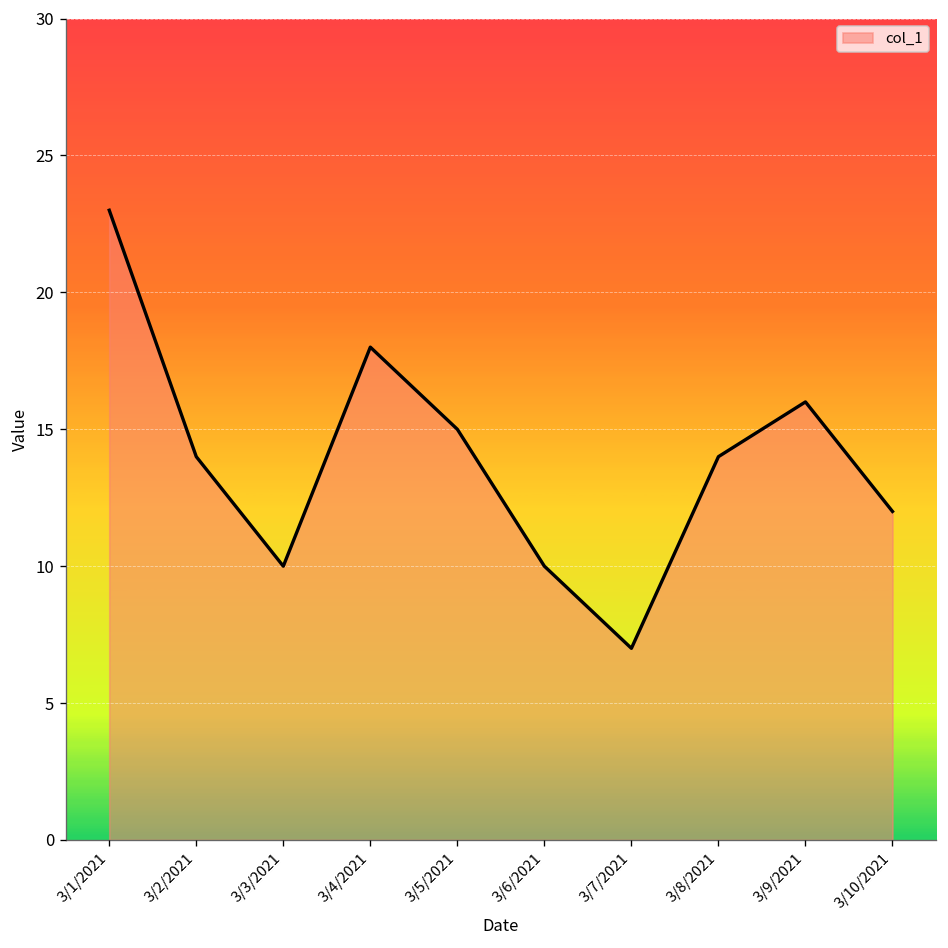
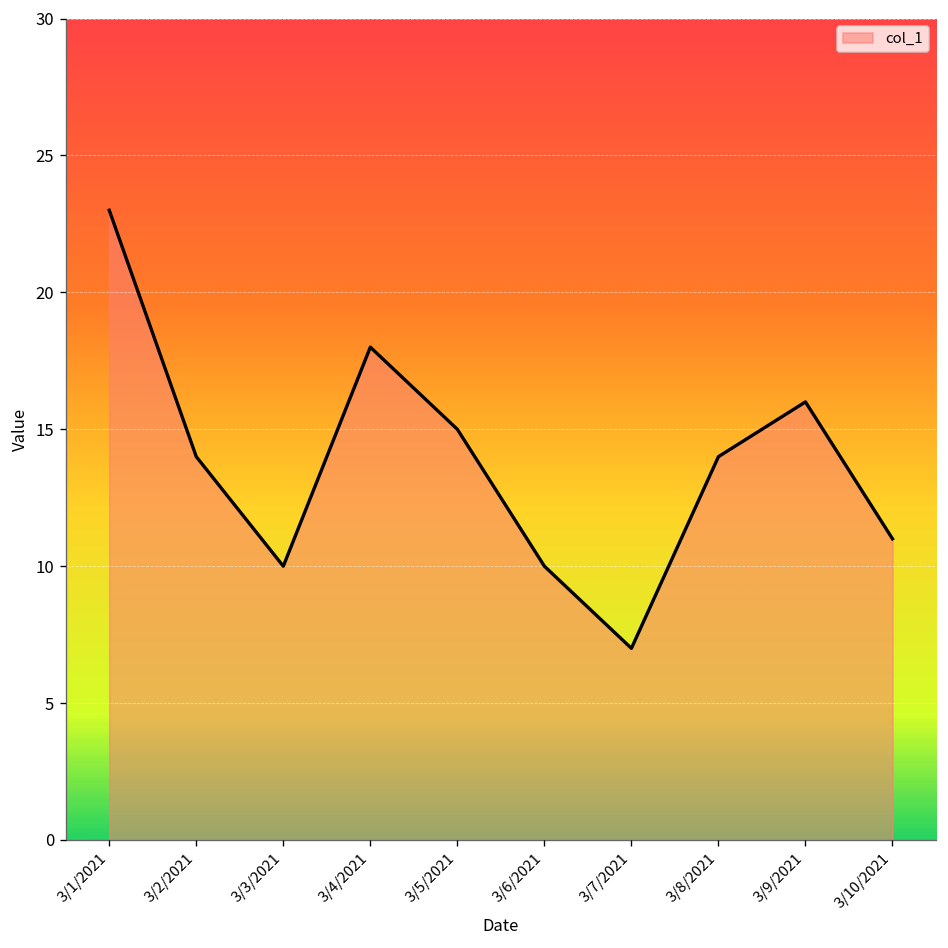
  {
    "3/1/2021": 23,
    "3/2/2021": 14,
    "3/3/2021": 10,
    "3/4/2021": 18,
    "3/5/2021": 15,
    "3/6/2021": 10,
    "3/7/2021": 7,
    "3/8/2021": 14,
    "3/9/2021": 16,
-   "3/10/2021": 12
+   "3/10/2021": 11
  }
